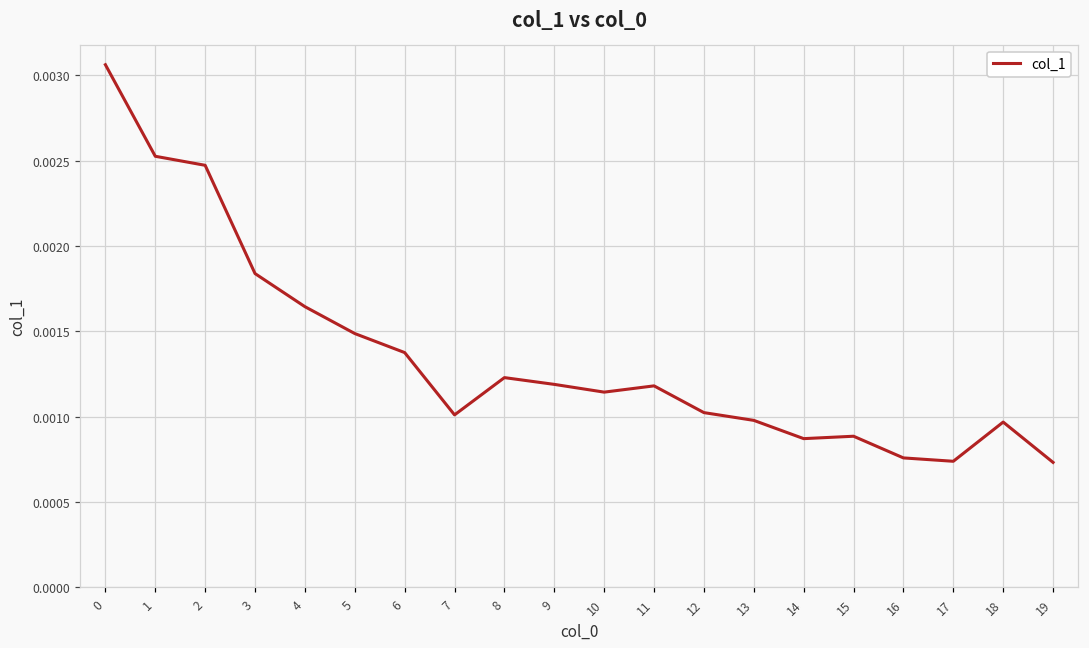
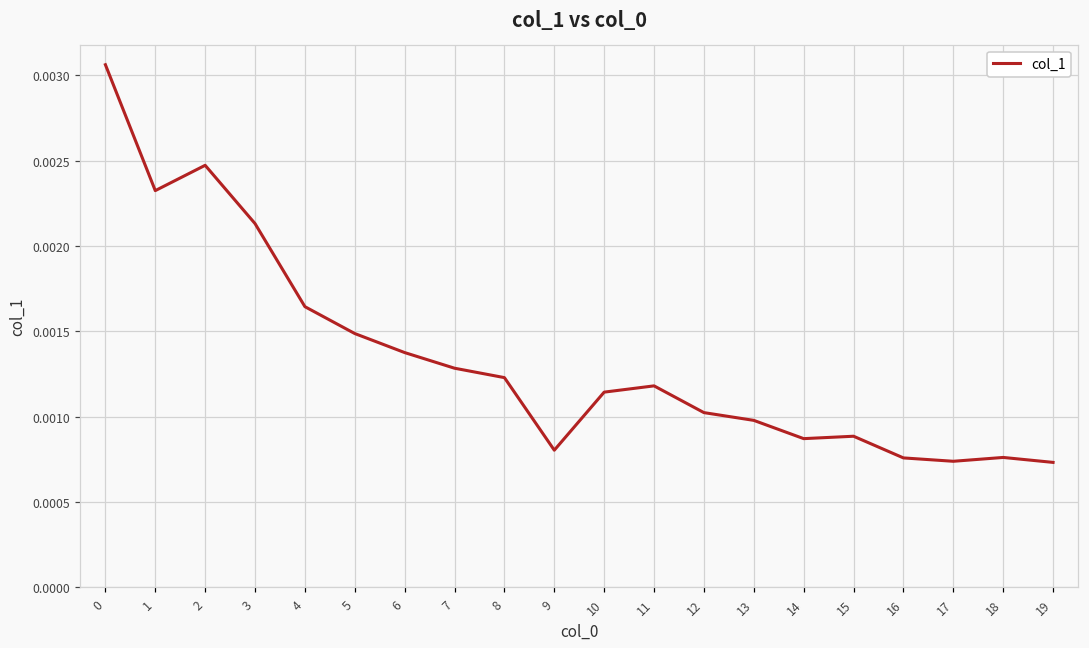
  {
    "0": 0.00306,
-   "1": 0.00253,
+   "1": 0.00233,
    "2": 0.00247,
-   "3": 0.00184,
+   "3": 0.00213,
    "4": 0.00165,
    "5": 0.00149,
    "6": 0.00138,
-   "7": 0.00101,
+   "7": 0.00128,
    "8": 0.00123,
-   "9": 0.00119,
+   "9": 0.00080,
    "10": 0.00114,
    "11": 0.00118,
    "12": 0.00102,
    "13": 0.00098,
    "14": 0.00087,
    "15": 0.00089,
    "16": 0.00076,
    "17": 0.00074,
-   "18": 0.00097,
+   "18": 0.00076,
    "19": 0.00073
  }
